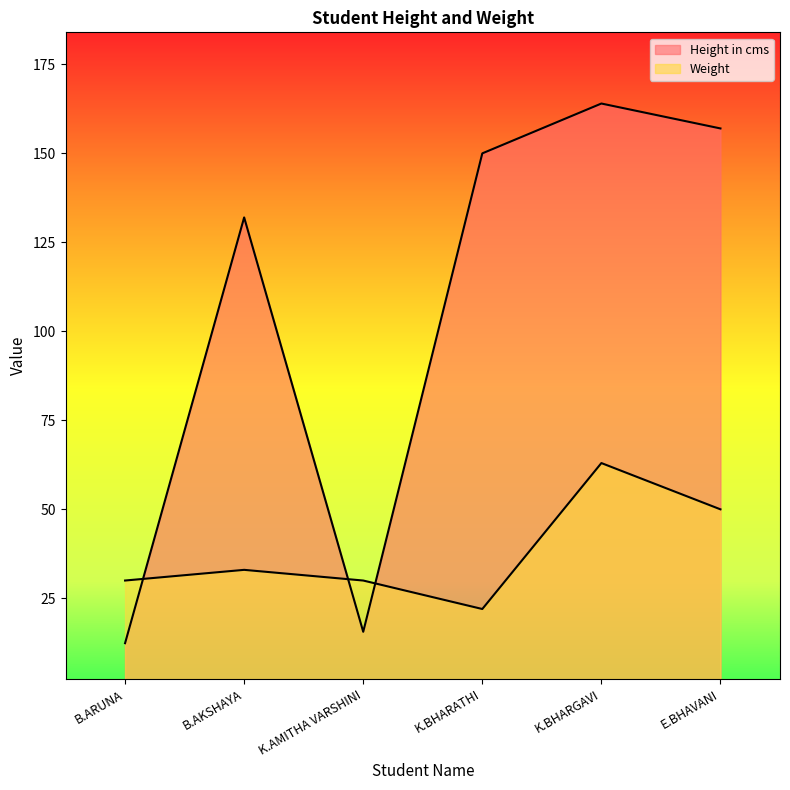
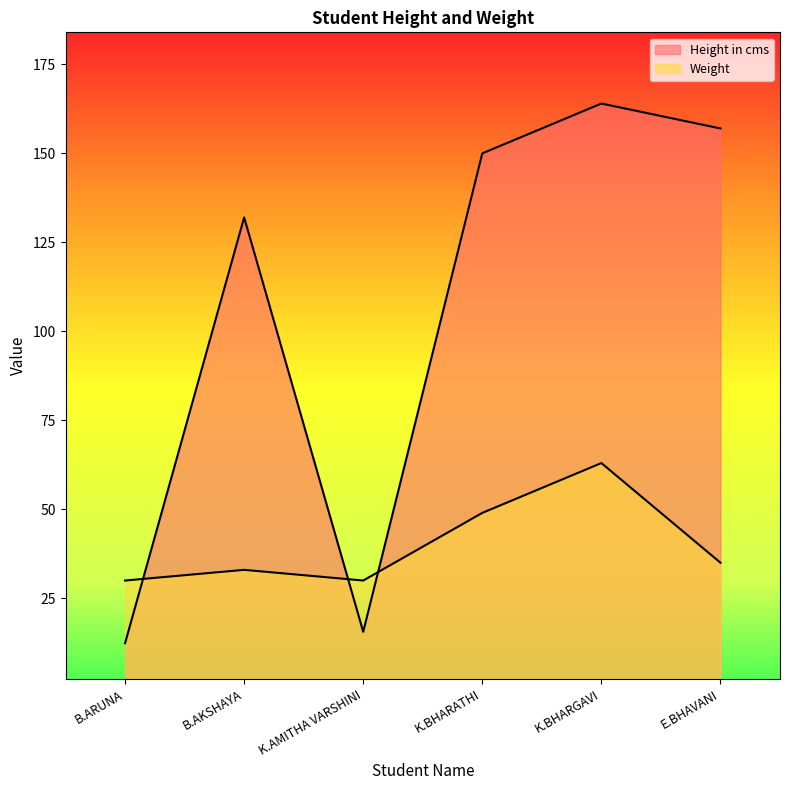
  {
    "Height in cms": {
      "B.ARUNA": 12,
      "B.AKSHAYA": 132,
      "K.AMITHA VARSHINI": 16,
      "K.BHARATHI": 150,
      "K.BHARGAVI": 164,
      "E.BHAVANI": 157
    },
    "Weight": {
      "B.ARUNA": 30,
      "B.AKSHAYA": 33,
      "K.AMITHA VARSHINI": 30,
-     "K.BHARATHI": 22,
+     "K.BHARATHI": 49,
      "K.BHARGAVI": 63,
-     "E.BHAVANI": 50
+     "E.BHAVANI": 35
    }
  }
